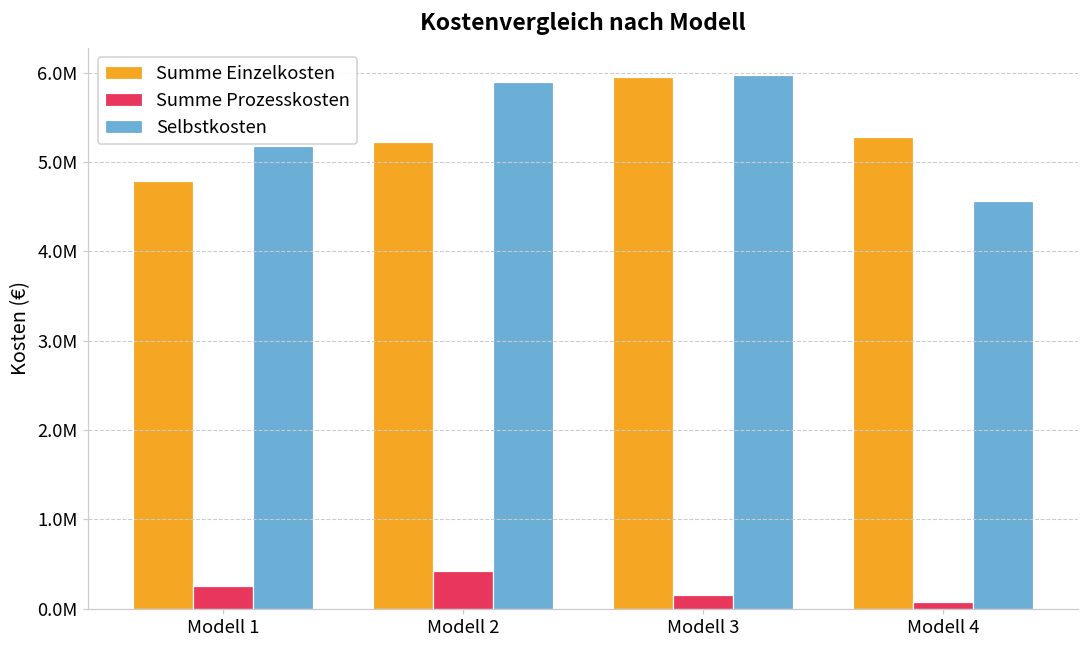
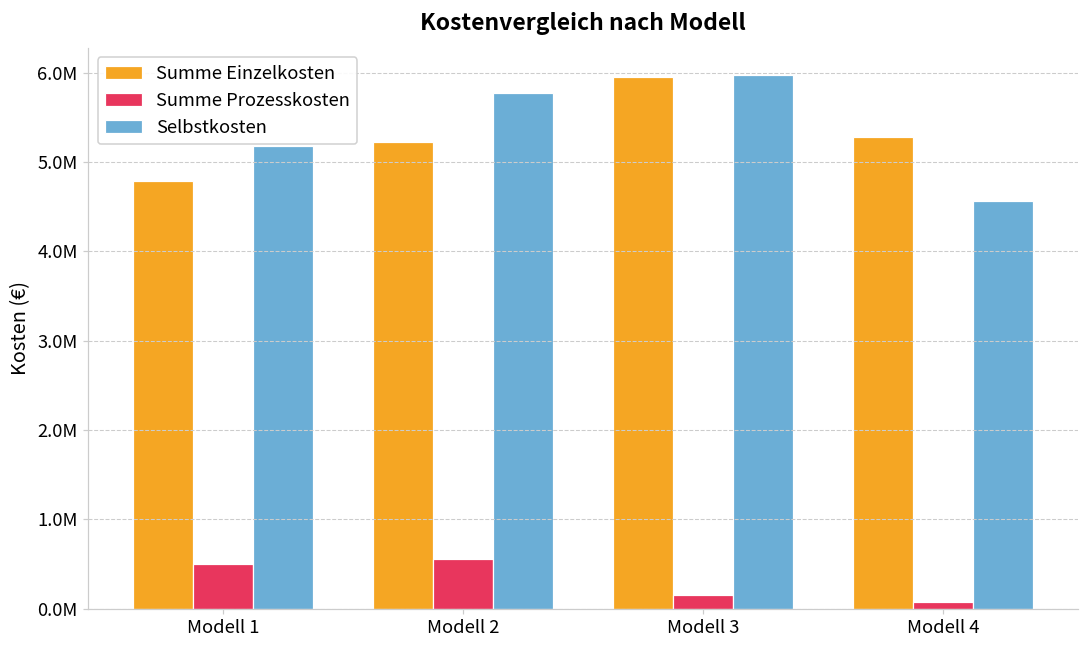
  {
    "Summe Einzelkosten": {
      "Modell 1": 4800000,
      "Modell 2": 5200000,
      "Modell 3": 5900000
    },
    "Summe Prozesskosten": {
-     "Modell 1": 300000,
-     "Modell 2": 400000,
+     "Modell 1": 500000,
+     "Modell 2": 600000,
      "Modell 3": 100000,
      "Modell 4": 100000
    },
    "Selbstkosten": {
      "Modell 1": 5200000,
-     "Modell 2": 5900000,
+     "Modell 2": 5800000,
      "Modell 3": 6000000,
      "Modell 4": 4600000
    }
  }
